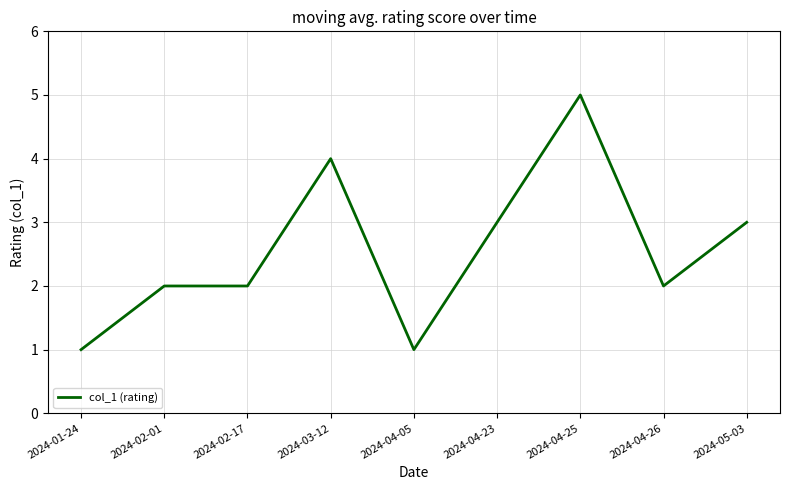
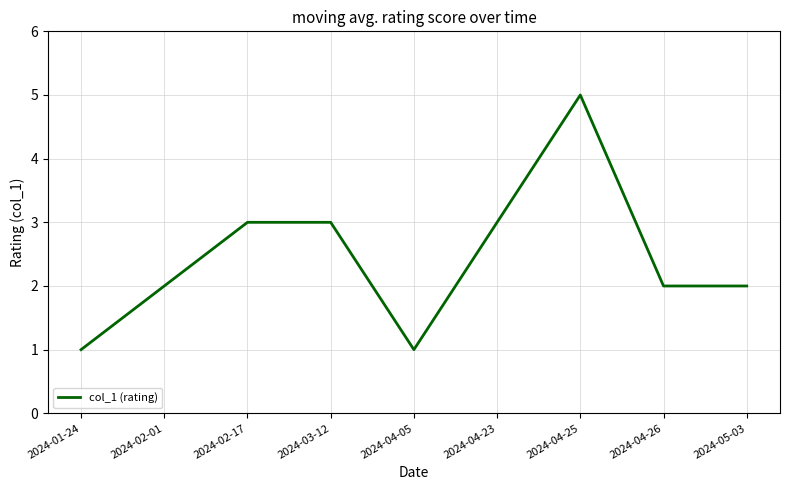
  {
    "2024-01-24": 1,
    "2024-02-01": 2,
-   "2024-02-17": 2,
-   "2024-03-12": 4,
+   "2024-02-17": 3,
+   "2024-03-12": 3,
    "2024-04-05": 1,
    "2024-04-23": 3,
    "2024-04-25": 5,
    "2024-04-26": 2,
-   "2024-05-03": 3
+   "2024-05-03": 2
  }
